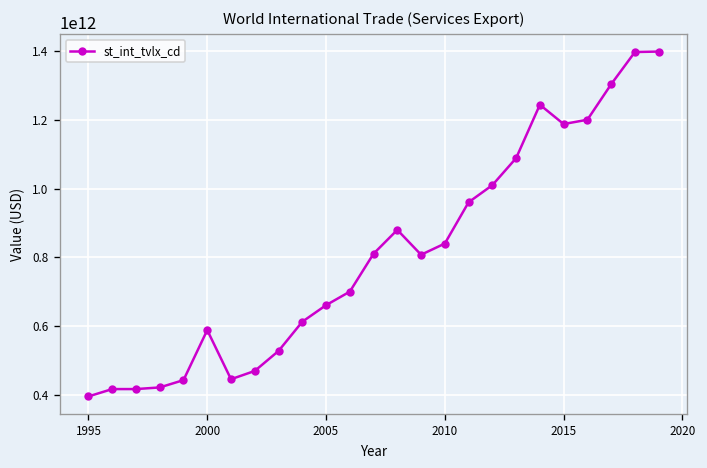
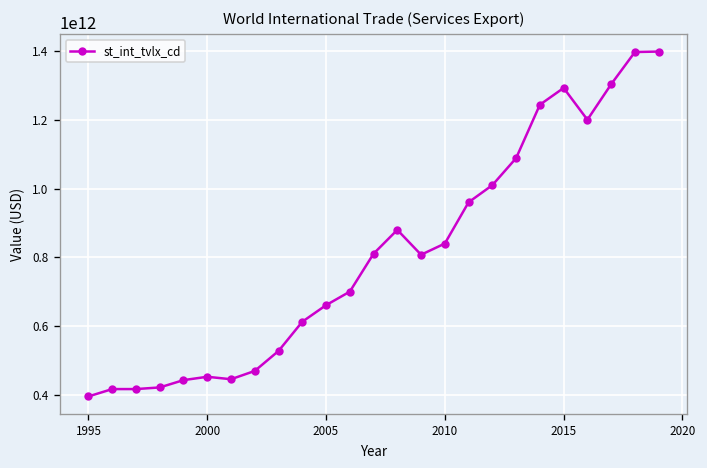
  {
    "1995": 390000000000,
-   "2000": 590000000000,
+   "2000": 450000000000,
    "2005": 660000000000,
    "2010": 840000000000,
-   "2015": 1190000000000
+   "2015": 1290000000000
  }
